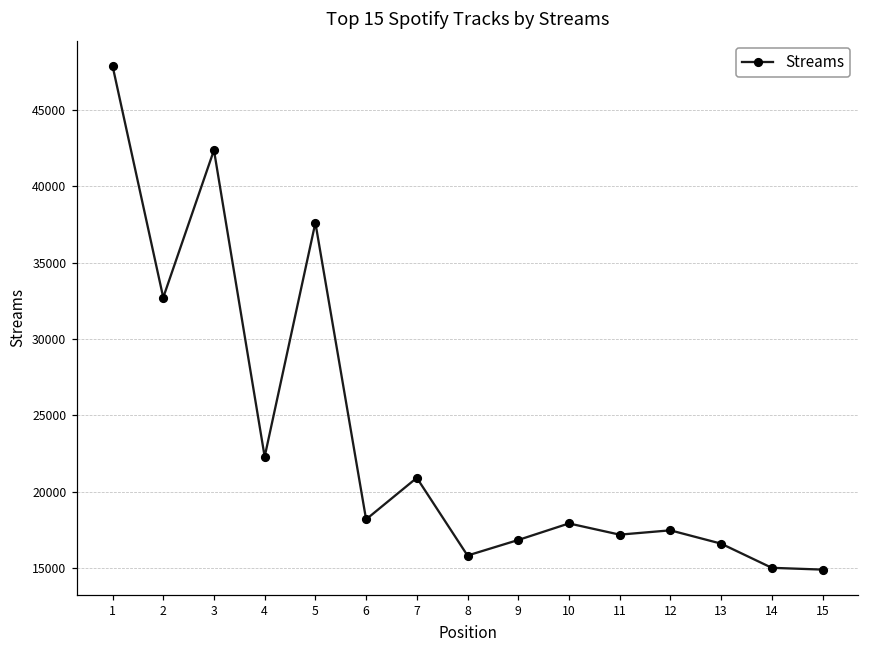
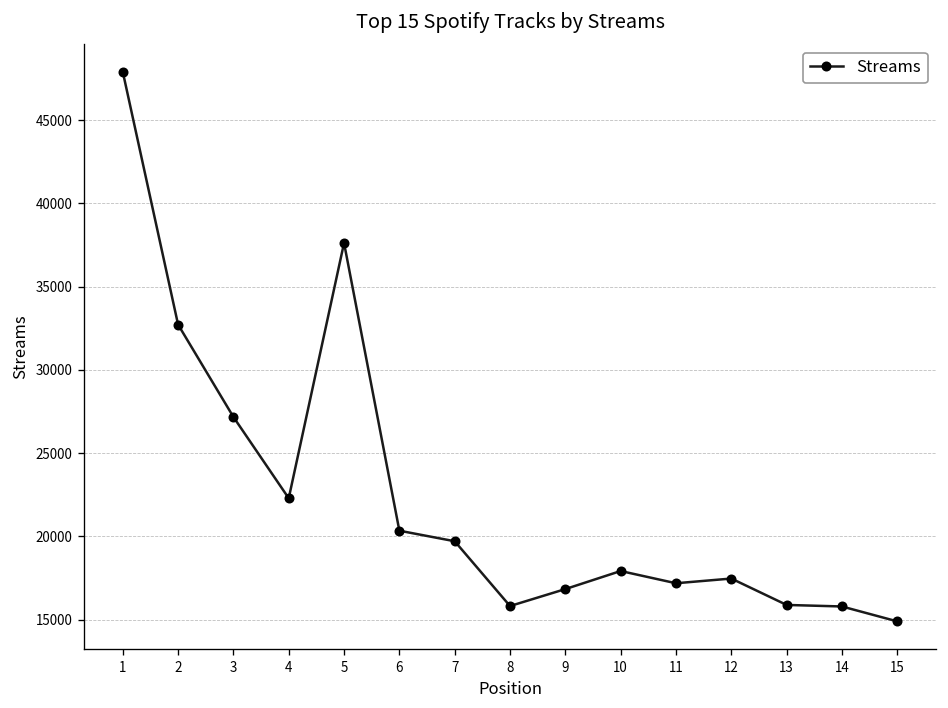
  {
    "1": 47900,
    "2": 32700,
-   "3": 42400,
+   "3": 27200,
    "4": 22300,
    "5": 37600,
-   "6": 18200,
-   "7": 20900,
+   "6": 20300,
+   "7": 19700,
    "8": 15800,
    "9": 16800,
    "10": 17900,
    "11": 17200,
    "12": 17500,
-   "13": 16600,
-   "14": 15000,
+   "13": 15900,
+   "14": 15800,
    "15": 14900
  }
